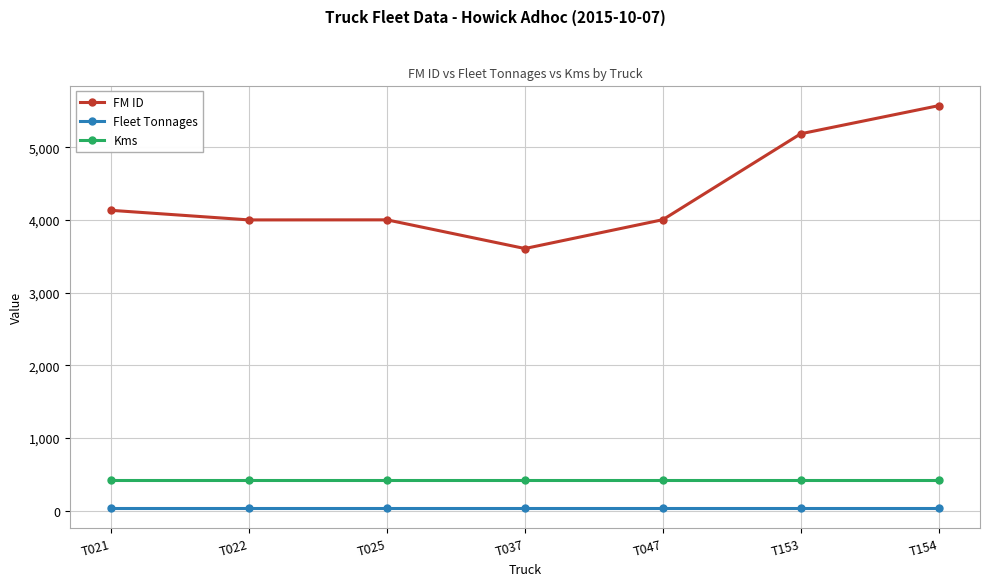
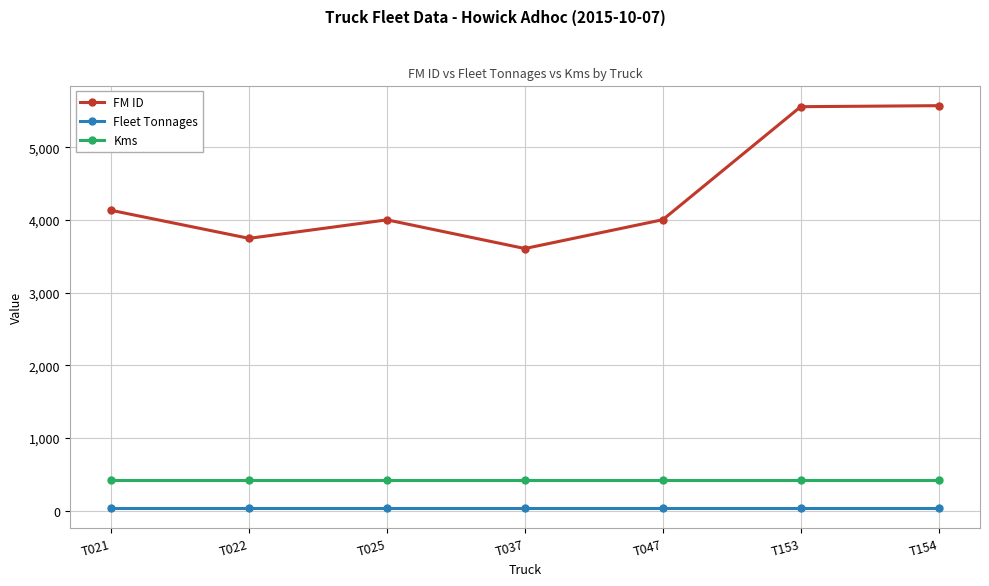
  {
    "FM ID": {
      "T021": "4,100",
-     "T022": "4,000",
+     "T022": "3,700",
      "T025": "4,000",
      "T037": "3,600",
      "T047": "4,000",
-     "T153": "5,200",
+     "T153": "5,600",
      "T154": "5,600"
    },
    "Fleet Tonnages": {
      "T021": "0",
      "T022": "0",
      "T025": "0",
      "T037": "0",
      "T047": "0",
      "T153": "0",
      "T154": "0"
    },
    "Kms": {
      "T021": "400",
      "T022": "400",
      "T025": "400",
      "T037": "400",
      "T047": "400",
      "T153": "400",
      "T154": "400"
    }
  }
